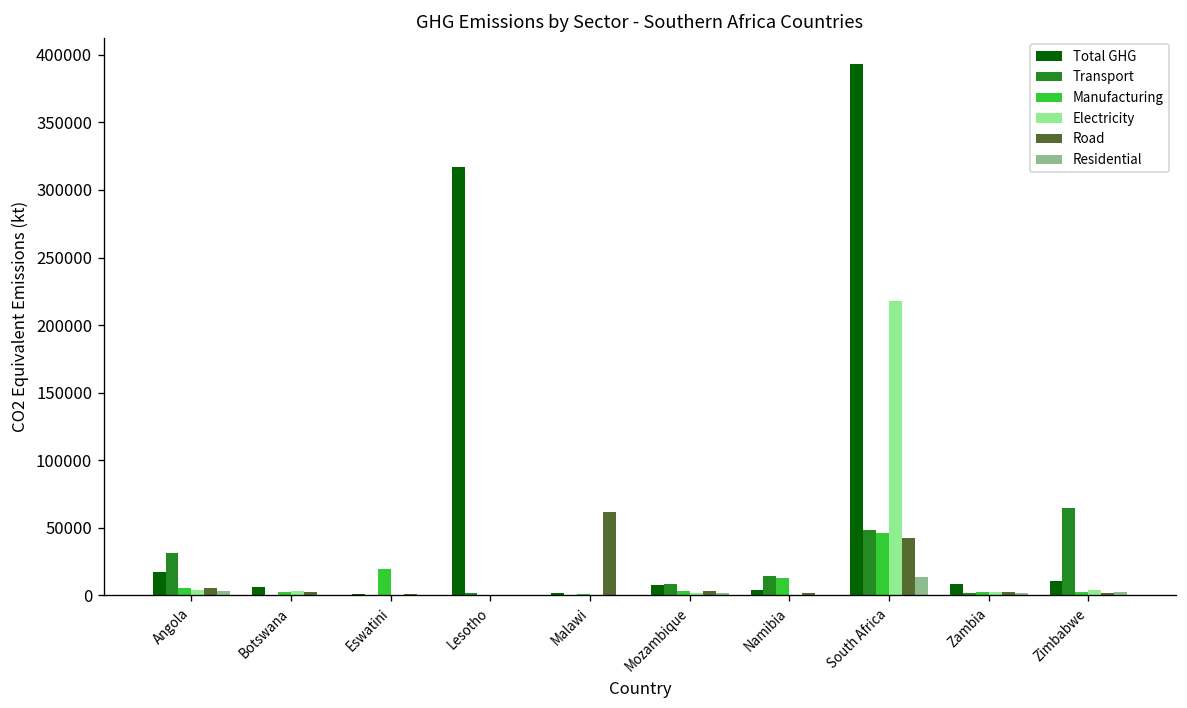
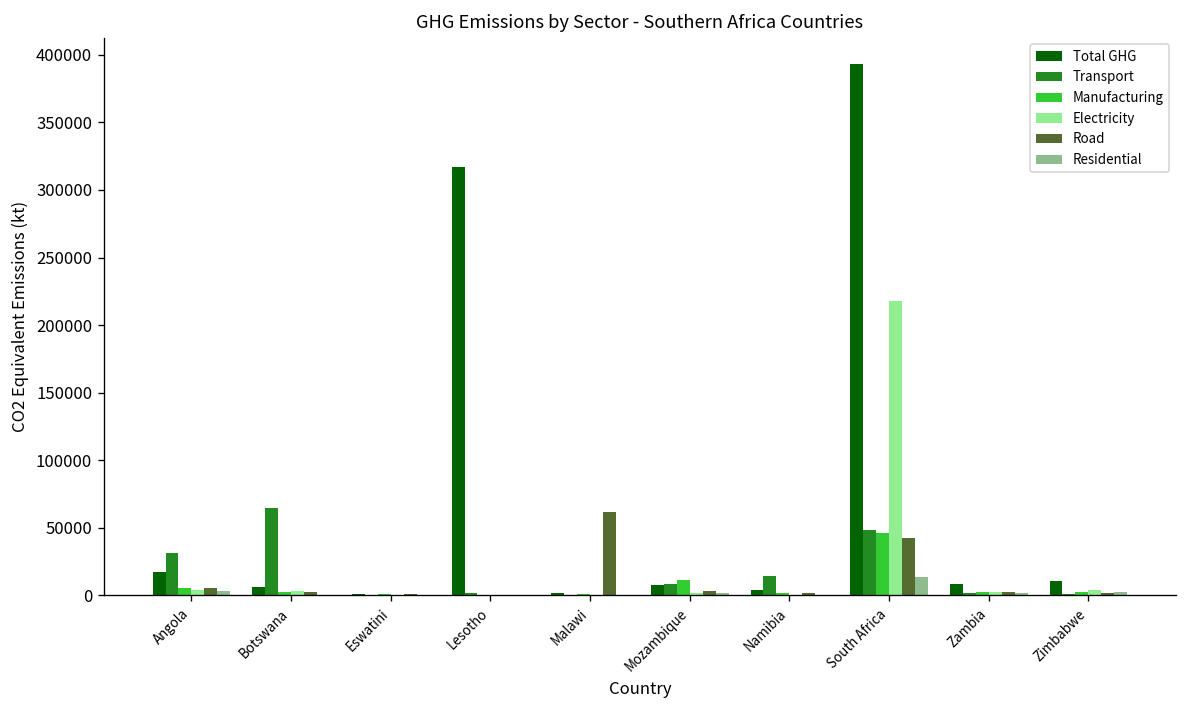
  {
    "Total GHG": {
      "Angola": 17000,
      "Botswana": 6000,
      "Lesotho": 317000,
      "Mozambique": 8000,
      "Namibia": 4000,
      "South Africa": 393000,
      "Zambia": 9000,
      "Zimbabwe": 11000
    },
    "Transport": {
      "Angola": 31000,
-     "Botswana": 1000,
+     "Botswana": 65000,
      "Mozambique": 8000,
      "Namibia": 14000,
      "South Africa": 49000,
-     "Zimbabwe": 65000
+     "Zimbabwe": 1000
    },
    "Manufacturing": {
      "Angola": 6000,
-     "Eswatini": 19000,
-     "Mozambique": 3000,
-     "Namibia": 13000,
+     "Eswatini": 1000,
+     "Mozambique": 11000,
+     "Namibia": 2000,
      "South Africa": 46000,
      "Zambia": 3000
    },
    "Road": {
      "Angola": 6000,
      "Malawi": 61000,
      "Mozambique": 3000,
      "South Africa": 42000,
      "Zambia": 3000
    }
  }
